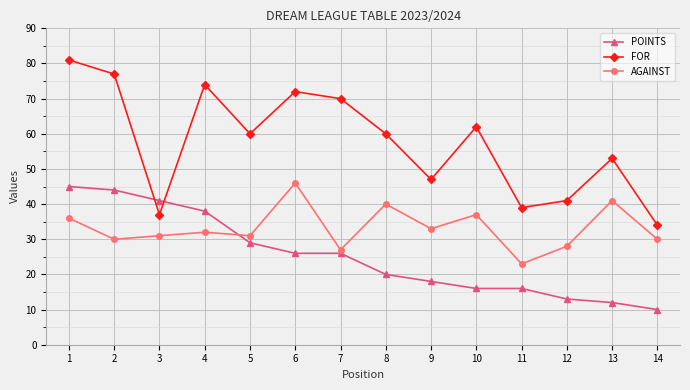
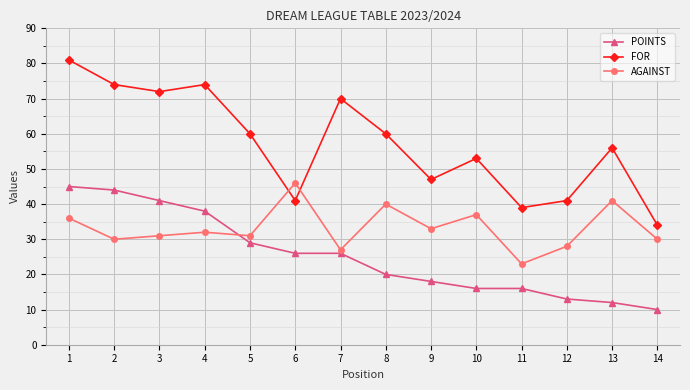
  {
    "FOR": {
      "1": 81,
-     "2": 77,
-     "3": 37,
+     "2": 74,
+     "3": 72,
      "4": 74,
      "5": 60,
-     "6": 72,
+     "6": 41,
      "7": 70,
      "8": 60,
      "9": 47,
-     "10": 62,
+     "10": 53,
      "11": 39,
      "12": 41,
-     "13": 53,
+     "13": 56,
      "14": 34
    }
  }
